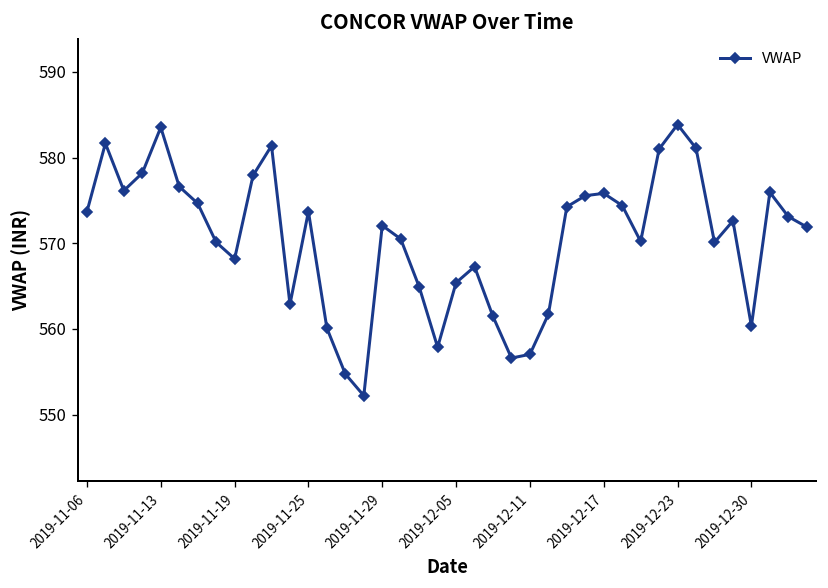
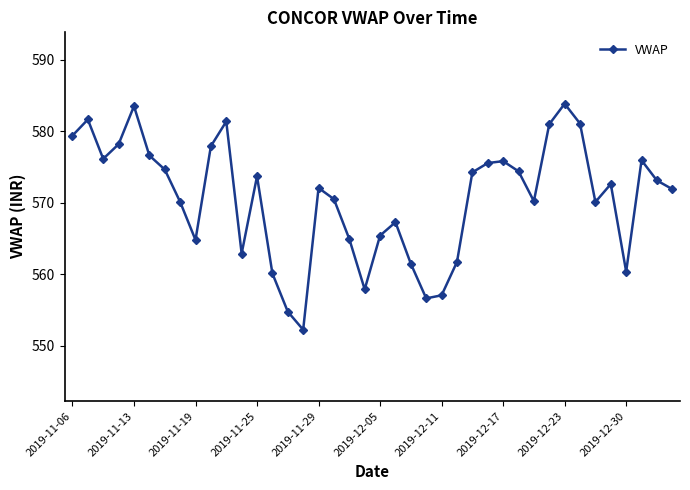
  {
-   "2019-11-06": 574,
+   "2019-11-06": 579,
    "2019-11-13": 584,
-   "2019-11-19": 568,
+   "2019-11-19": 565,
    "2019-11-25": 574,
    "2019-11-29": 572,
    "2019-12-05": 565,
    "2019-12-11": 557,
    "2019-12-17": 576,
    "2019-12-23": 584,
    "2019-12-30": 560
  }
